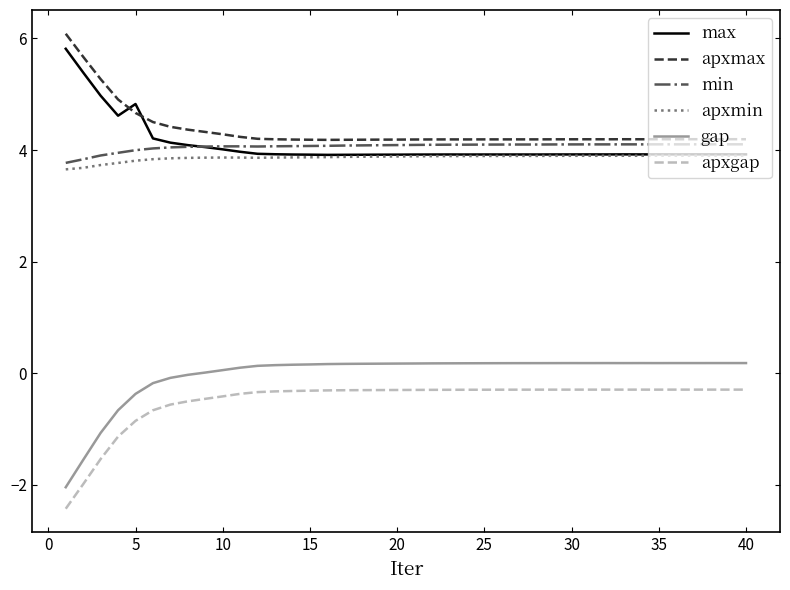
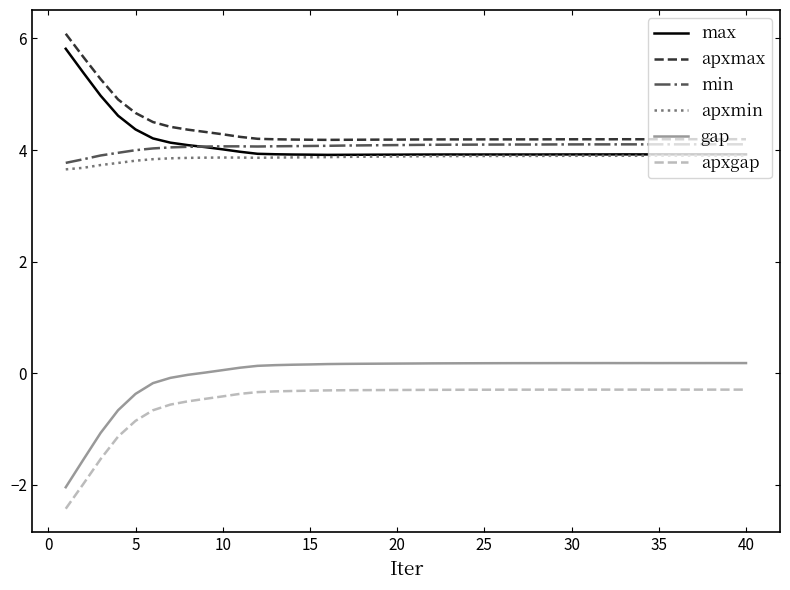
  {
    "max": {
-     "5": 4.8,
+     "5": 4.4,
      "10": 4.0,
      "15": 3.9
    }
  }
